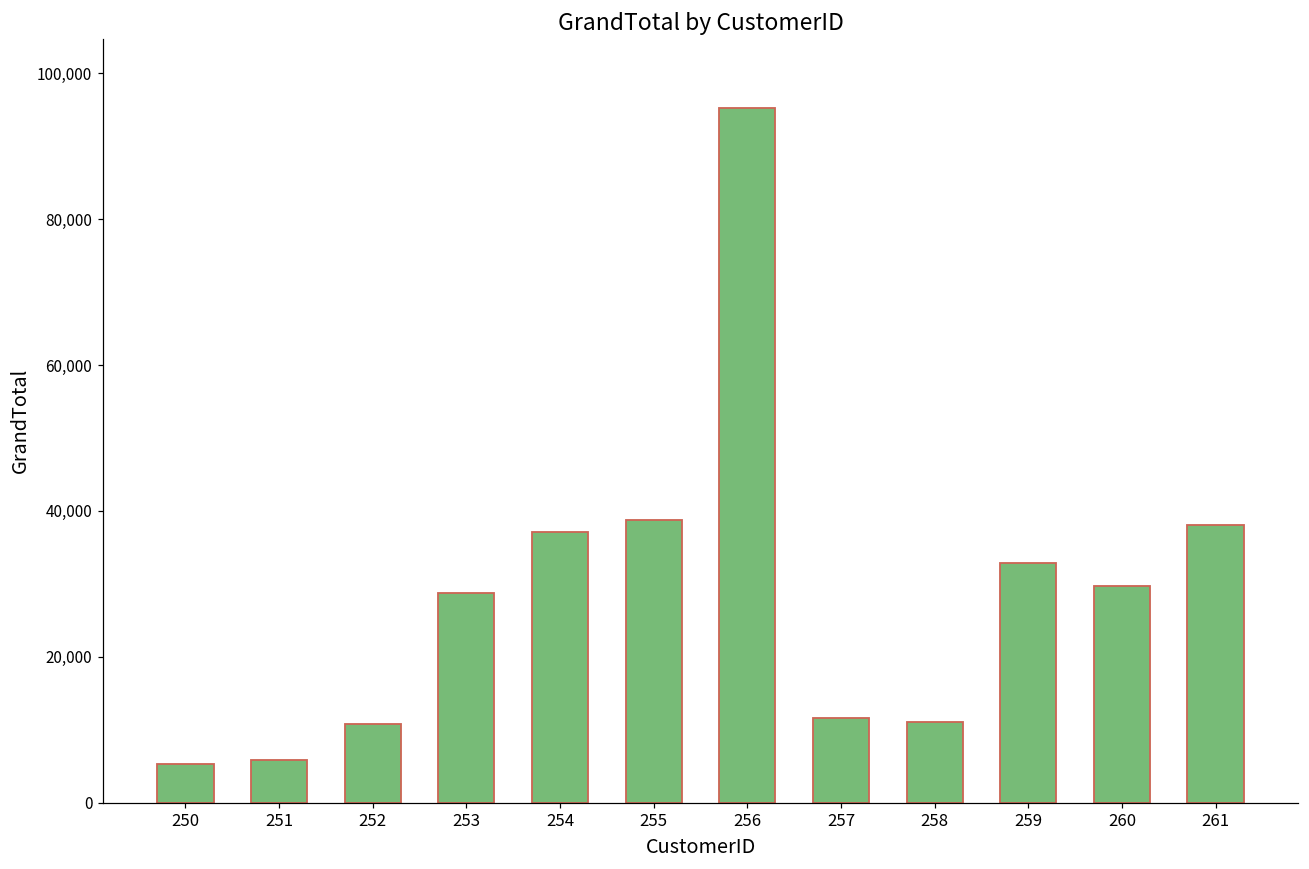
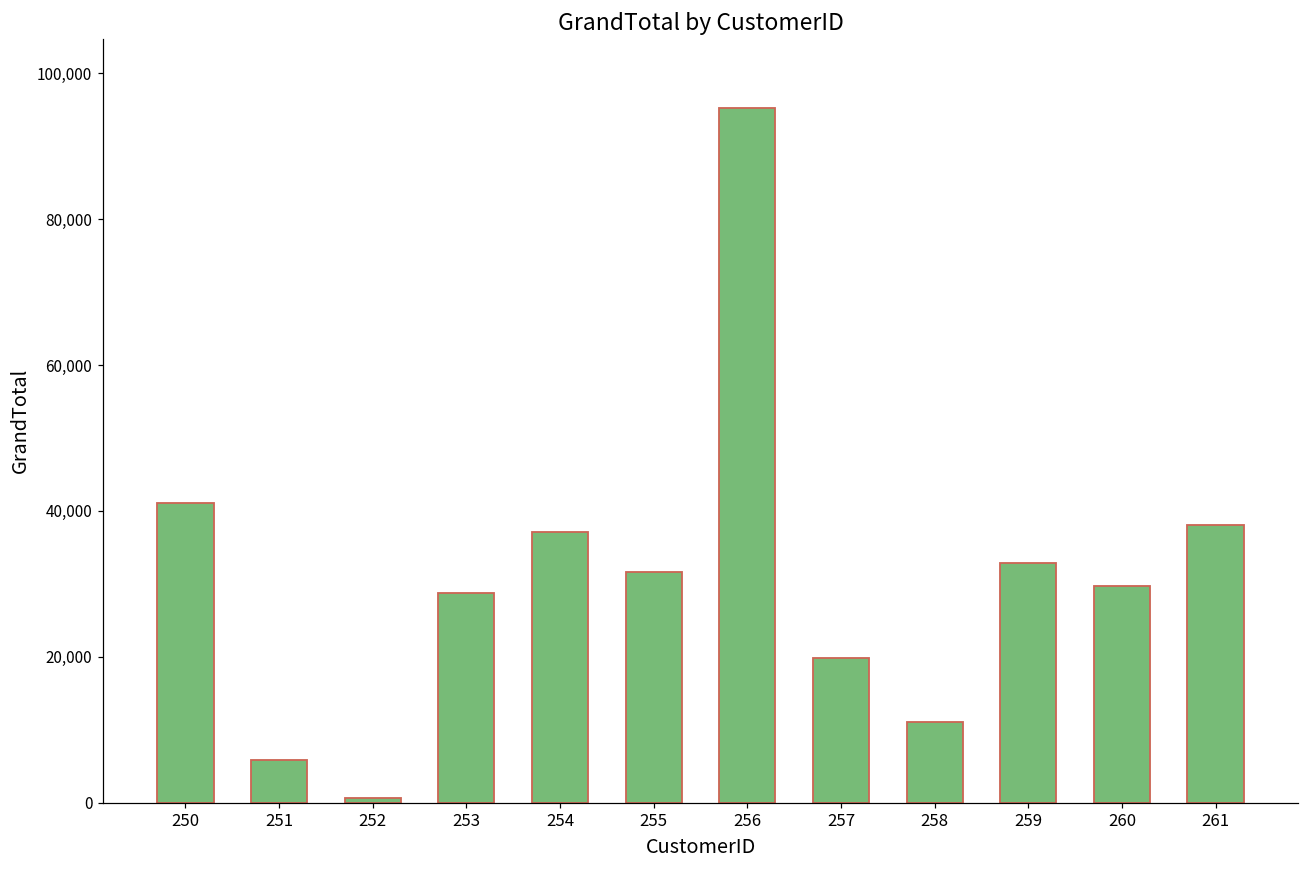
  {
-   "250": "5,000",
+   "250": "41,000",
    "251": "6,000",
-   "252": "11,000",
+   "252": "1,000",
    "253": "29,000",
    "254": "37,000",
-   "255": "39,000",
+   "255": "32,000",
    "256": "95,000",
-   "257": "12,000",
+   "257": "20,000",
    "258": "11,000",
    "259": "33,000",
    "260": "30,000",
    "261": "38,000"
  }
